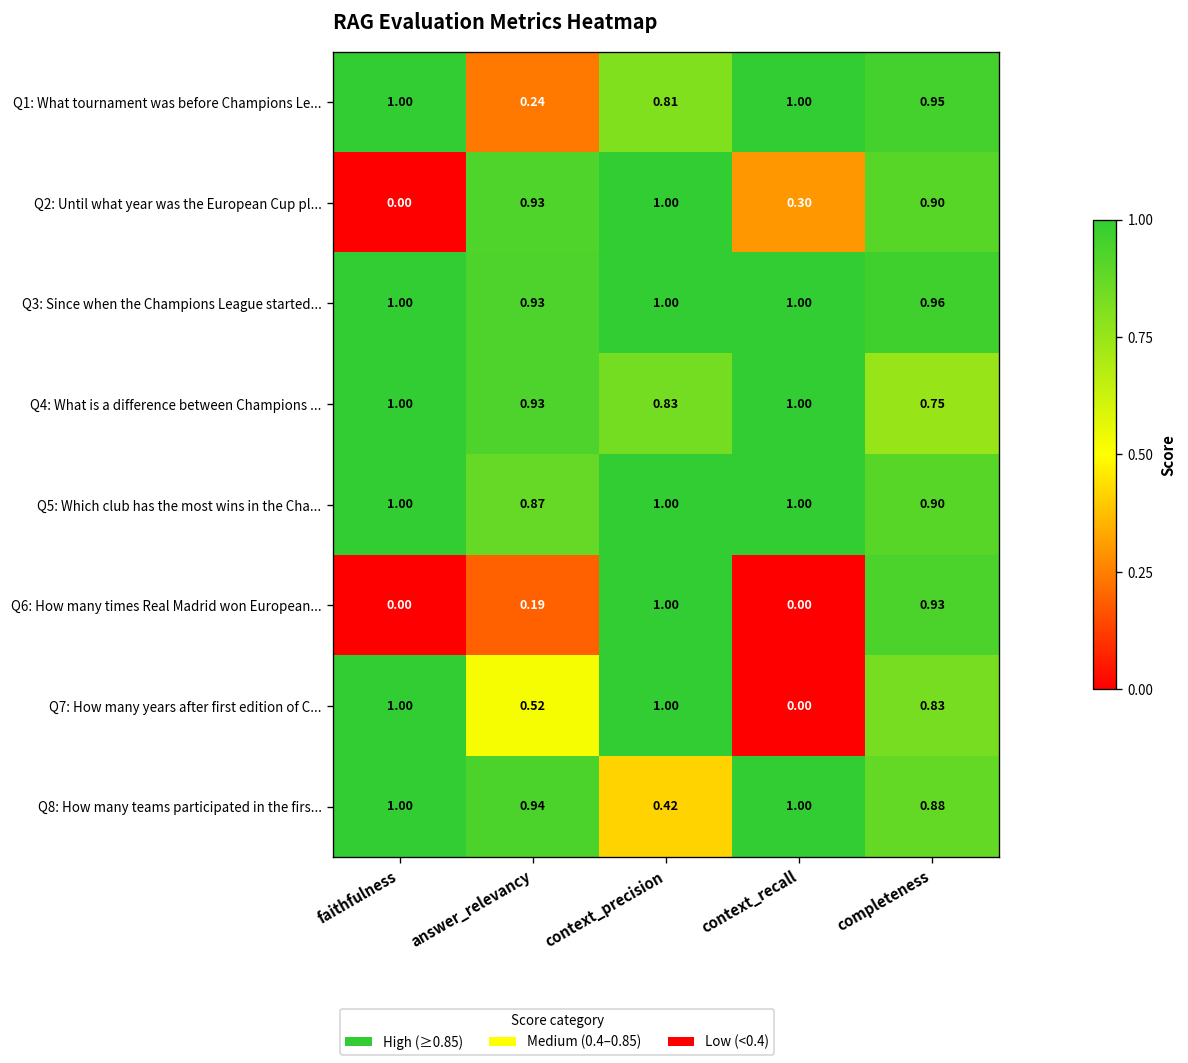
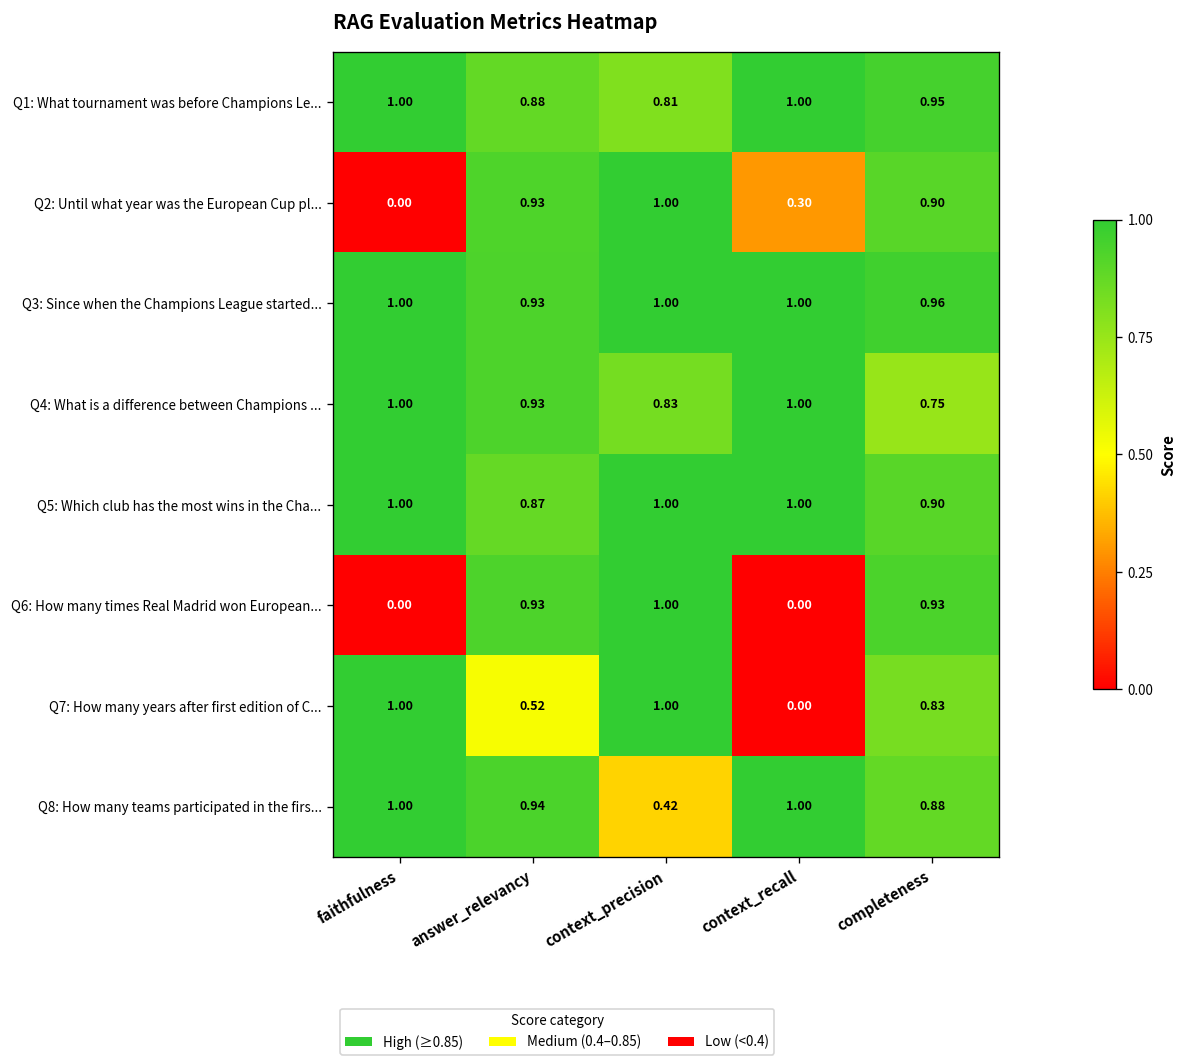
  {
    "Q1: What tournament was before Champions Le...": {
      "faithfulness": 1.00,
-     "answer_relevancy": 0.24,
+     "answer_relevancy": 0.88,
      "context_precision": 0.81,
      "context_recall": 1.00,
      "completeness": 0.95
    },
    "Q2: Until what year was the European Cup pl...": {
      "faithfulness": 0.00,
      "answer_relevancy": 0.93,
      "context_precision": 1.00,
      "context_recall": 0.30,
      "completeness": 0.90
    },
    "Q3: Since when the Champions League started...": {
      "faithfulness": 1.00,
      "answer_relevancy": 0.93,
      "context_precision": 1.00,
      "context_recall": 1.00,
      "completeness": 0.96
    },
    "Q4: What is a difference between Champions ...": {
      "faithfulness": 1.00,
      "answer_relevancy": 0.93,
      "context_precision": 0.83,
      "context_recall": 1.00,
      "completeness": 0.75
    },
    "Q5: Which club has the most wins in the Cha...": {
      "faithfulness": 1.00,
      "answer_relevancy": 0.87,
      "context_precision": 1.00,
      "context_recall": 1.00,
      "completeness": 0.90
    },
    "Q6: How many times Real Madrid won European...": {
      "faithfulness": 0.00,
-     "answer_relevancy": 0.19,
+     "answer_relevancy": 0.93,
      "context_precision": 1.00,
      "context_recall": 0.00,
      "completeness": 0.93
    },
    "Q7: How many years after first edition of C...": {
      "faithfulness": 1.00,
      "answer_relevancy": 0.52,
      "context_precision": 1.00,
      "context_recall": 0.00,
      "completeness": 0.83
    },
    "Q8: How many teams participated in the firs...": {
      "faithfulness": 1.00,
      "answer_relevancy": 0.94,
      "context_precision": 0.42,
      "context_recall": 1.00,
      "completeness": 0.88
    }
  }
